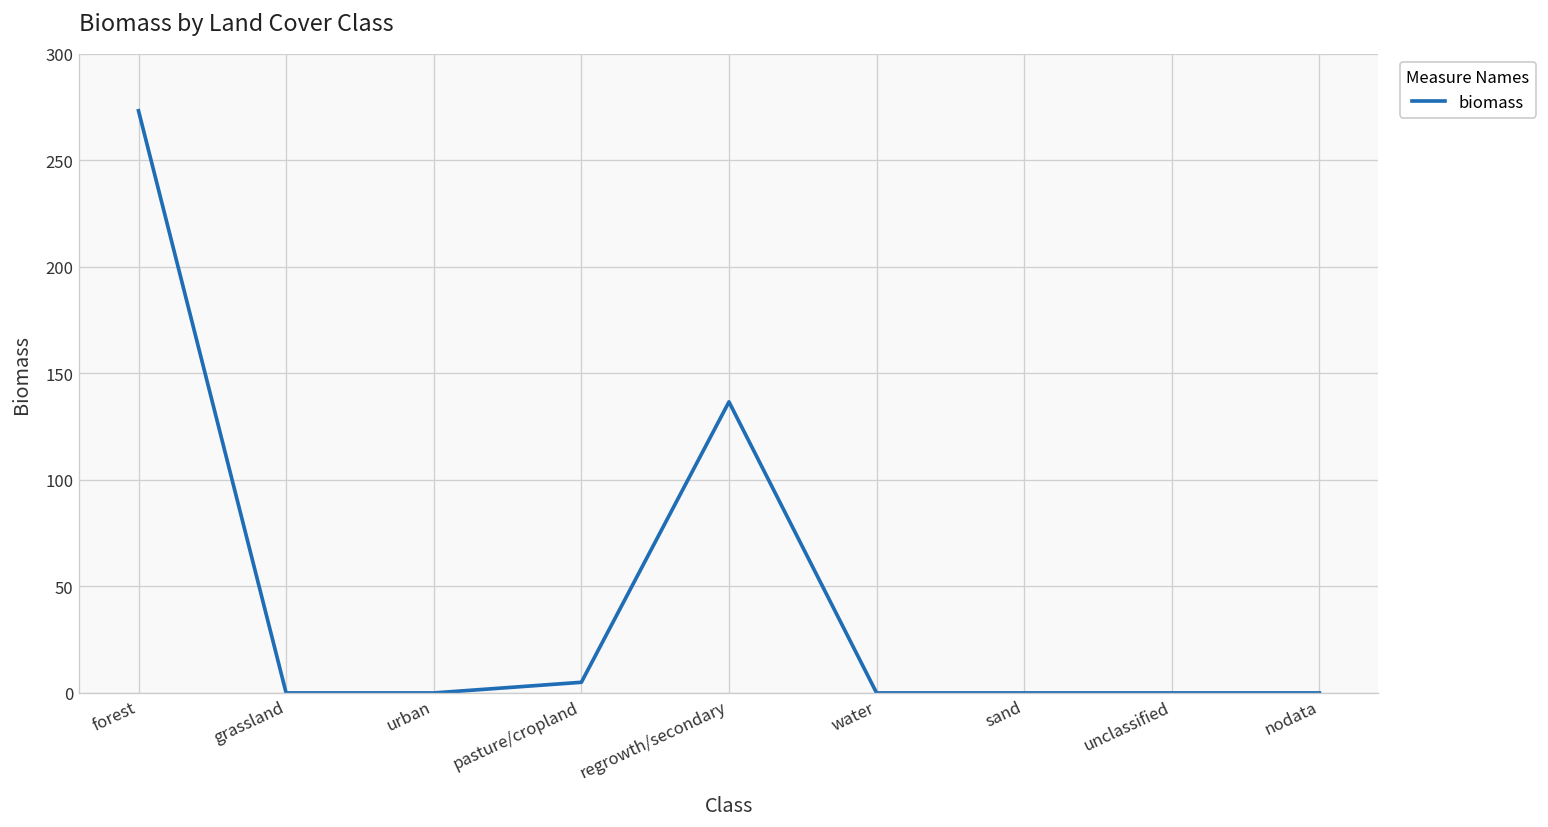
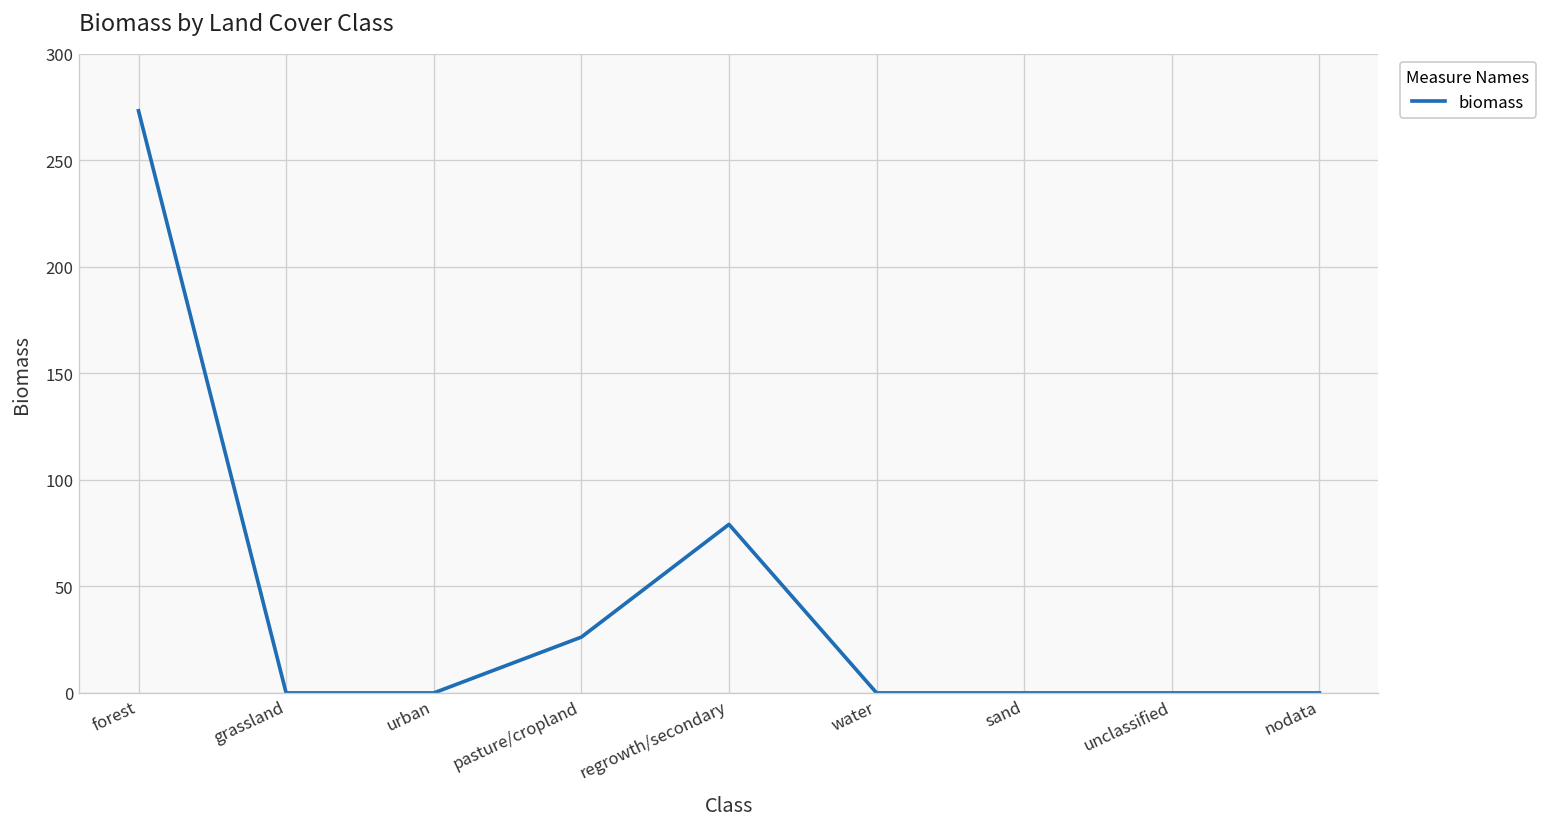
  {
    "forest": 273,
    "grassland": 0,
    "urban": 0,
-   "pasture/cropland": 5,
-   "regrowth/secondary": 137,
+   "pasture/cropland": 26,
+   "regrowth/secondary": 79,
    "water": 0,
    "sand": 0,
    "unclassified": 0,
    "nodata": 0
  }
